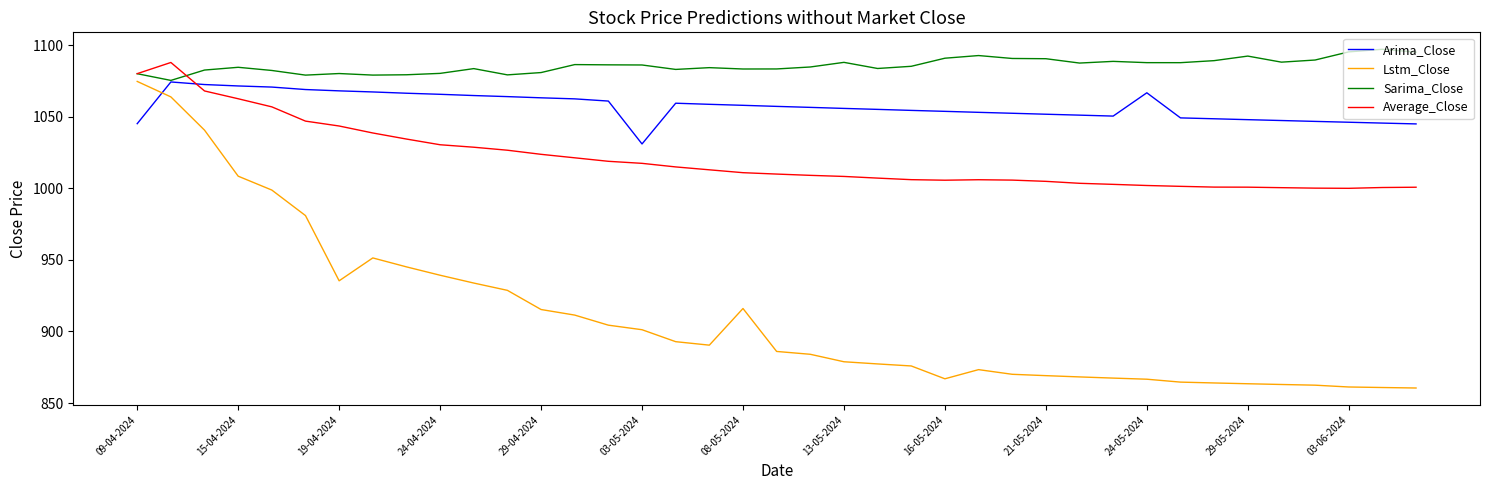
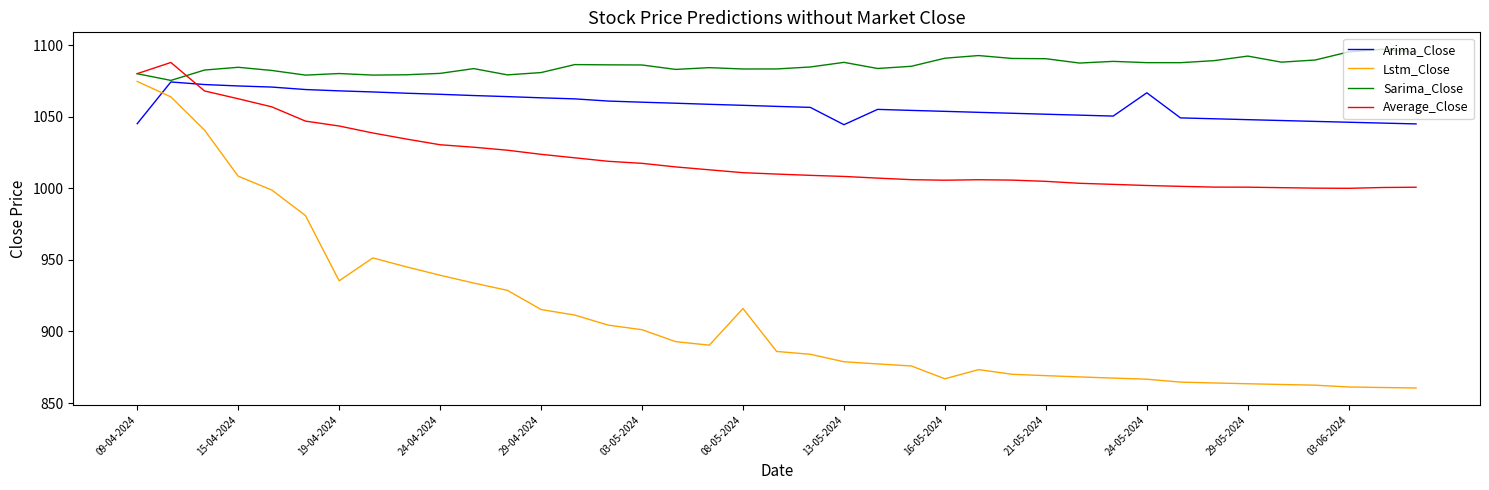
  {
    "Arima_Close": {
      "09-04-2024": 1045,
      "15-04-2024": 1071,
      "19-04-2024": 1068,
      "24-04-2024": 1066,
      "29-04-2024": 1063,
-     "03-05-2024": 1031,
+     "03-05-2024": 1060,
      "08-05-2024": 1058,
-     "13-05-2024": 1056,
+     "13-05-2024": 1044,
      "16-05-2024": 1054,
      "21-05-2024": 1052,
      "24-05-2024": 1067,
      "29-05-2024": 1048,
      "03-06-2024": 1046
    },
    "Lstm_Close": {
      "09-04-2024": 1075,
      "15-04-2024": 1008,
      "19-04-2024": 935,
      "24-04-2024": 939,
      "29-04-2024": 915,
      "03-05-2024": 901,
      "08-05-2024": 916,
      "13-05-2024": 879,
      "16-05-2024": 867,
      "21-05-2024": 869,
      "24-05-2024": 867,
      "29-05-2024": 864,
      "03-06-2024": 861
    },
    "Sarima_Close": {
      "15-04-2024": 1084,
      "19-04-2024": 1080,
      "24-04-2024": 1080,
      "29-04-2024": 1081,
      "03-05-2024": 1086,
      "08-05-2024": 1083,
      "13-05-2024": 1088,
      "16-05-2024": 1091,
      "21-05-2024": 1090,
      "24-05-2024": 1088,
      "29-05-2024": 1092
    },
    "Average_Close": {
      "15-04-2024": 1062,
      "19-04-2024": 1043,
      "24-04-2024": 1030,
      "29-04-2024": 1024,
      "03-05-2024": 1017,
      "08-05-2024": 1011,
      "13-05-2024": 1008,
      "16-05-2024": 1006,
      "21-05-2024": 1005,
      "24-05-2024": 1002,
      "29-05-2024": 1001,
      "03-06-2024": 1000
    }
  }
